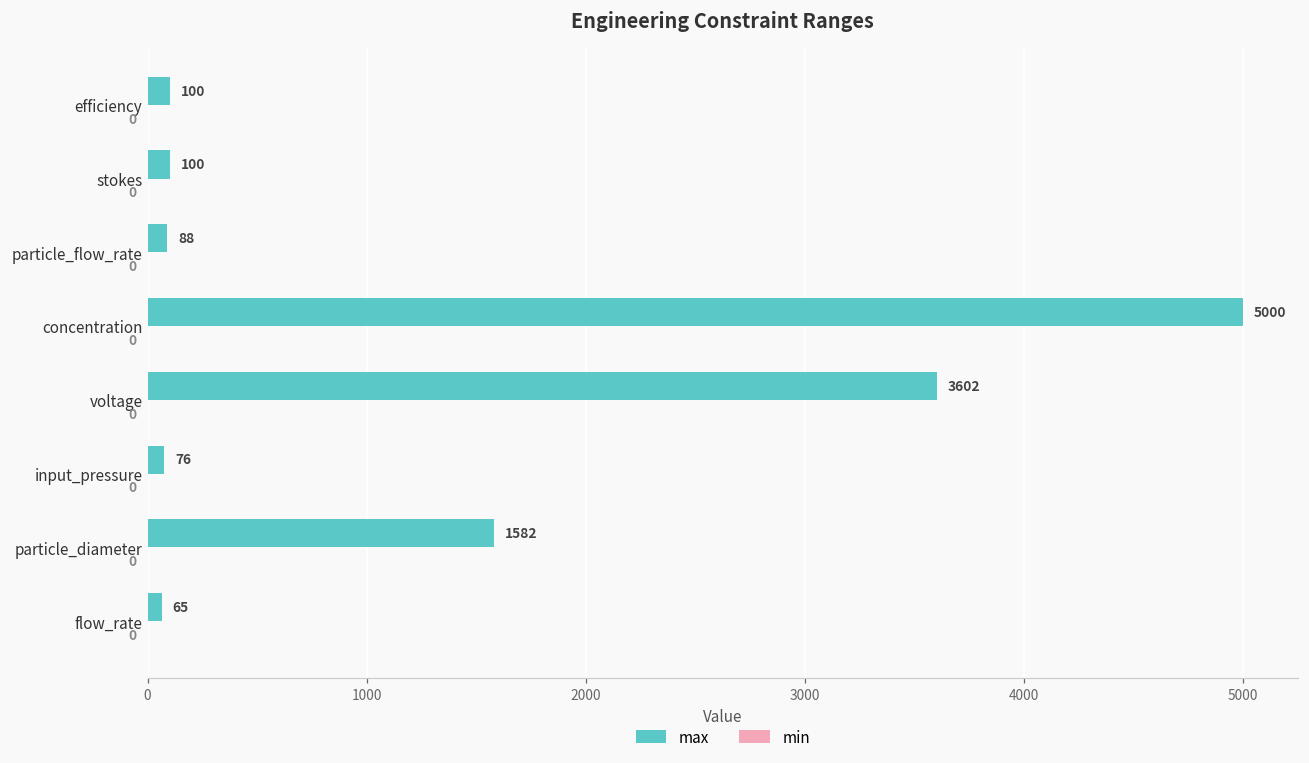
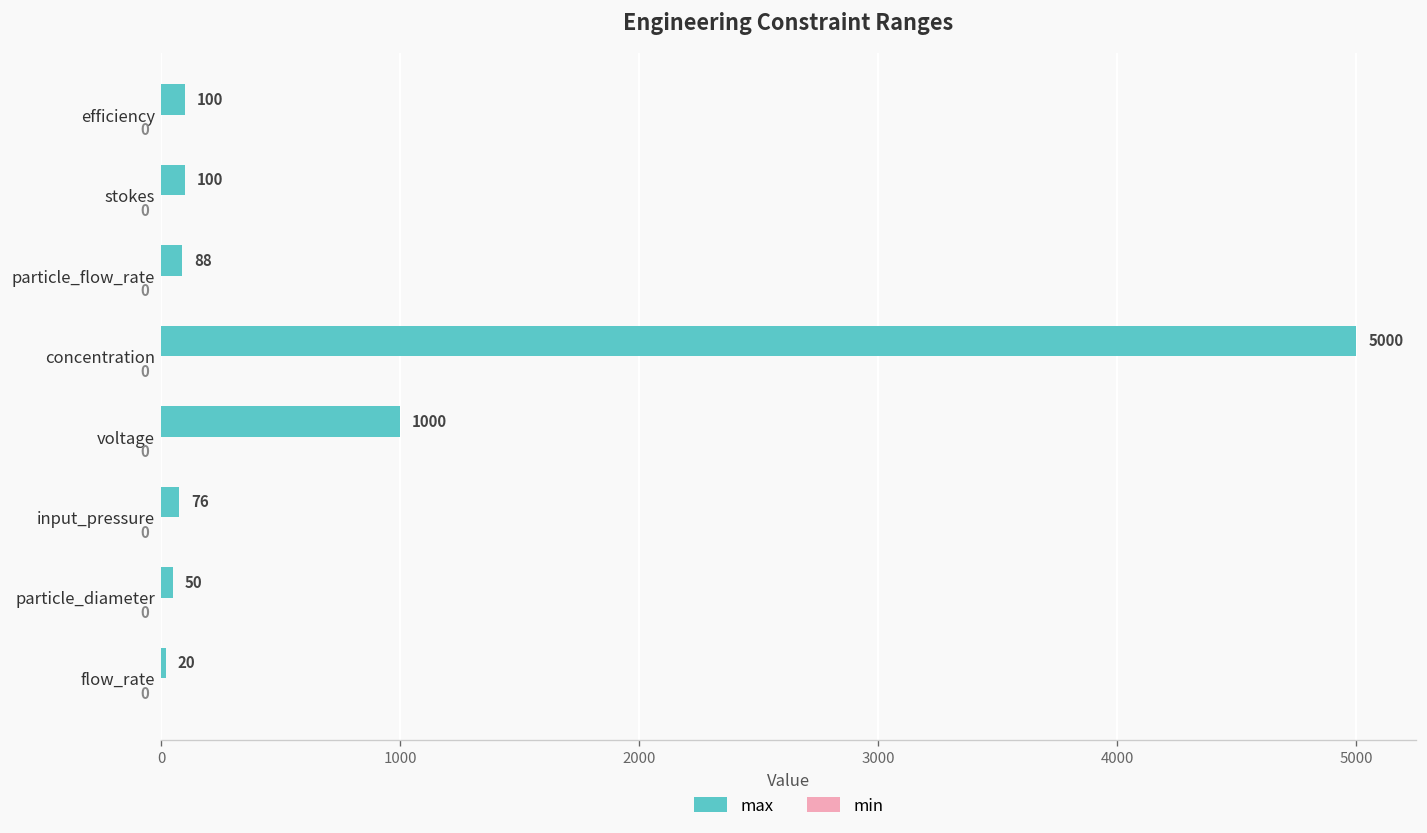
  {
    "max": {
      "efficiency": 100,
      "stokes": 100,
      "particle_flow_rate": 88,
      "concentration": 5000,
-     "voltage": 3602,
+     "voltage": 1000,
      "input_pressure": 76,
-     "particle_diameter": 1582,
-     "flow_rate": 65
+     "particle_diameter": 50,
+     "flow_rate": 20
    },
    "min": {
      "efficiency": 0,
      "stokes": 0,
      "particle_flow_rate": 0,
      "concentration": 0,
      "voltage": 0,
      "input_pressure": 0,
      "particle_diameter": 0,
      "flow_rate": 0
    }
  }
